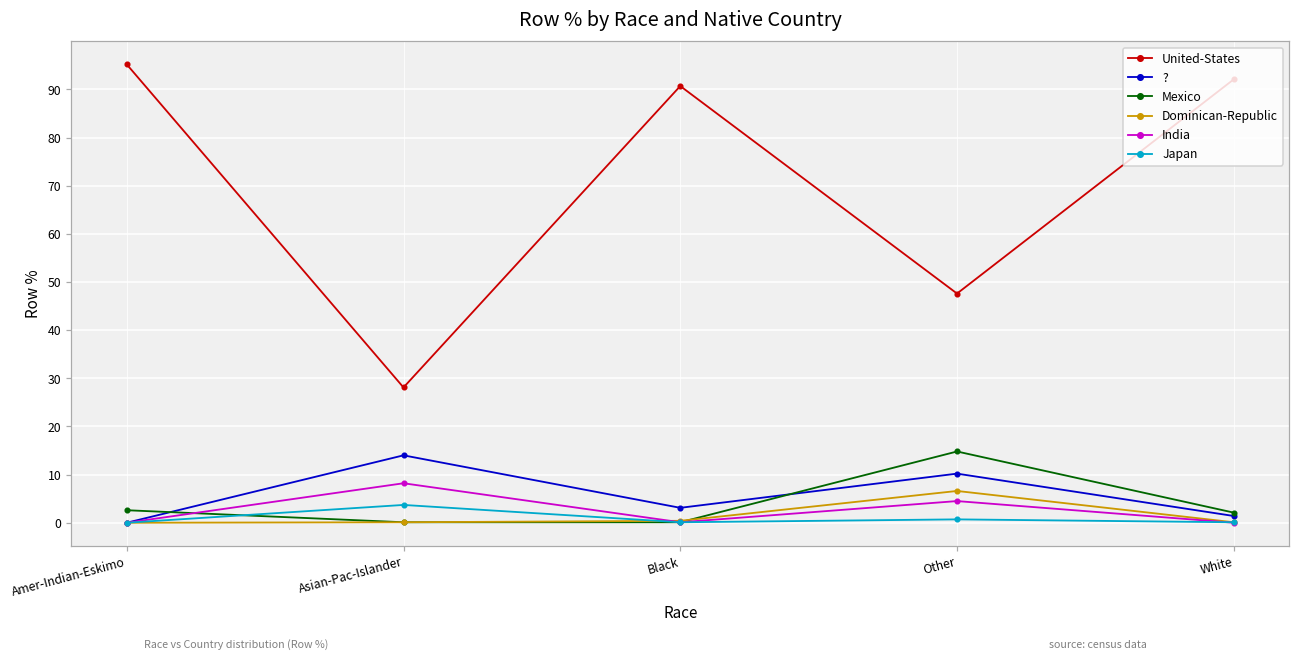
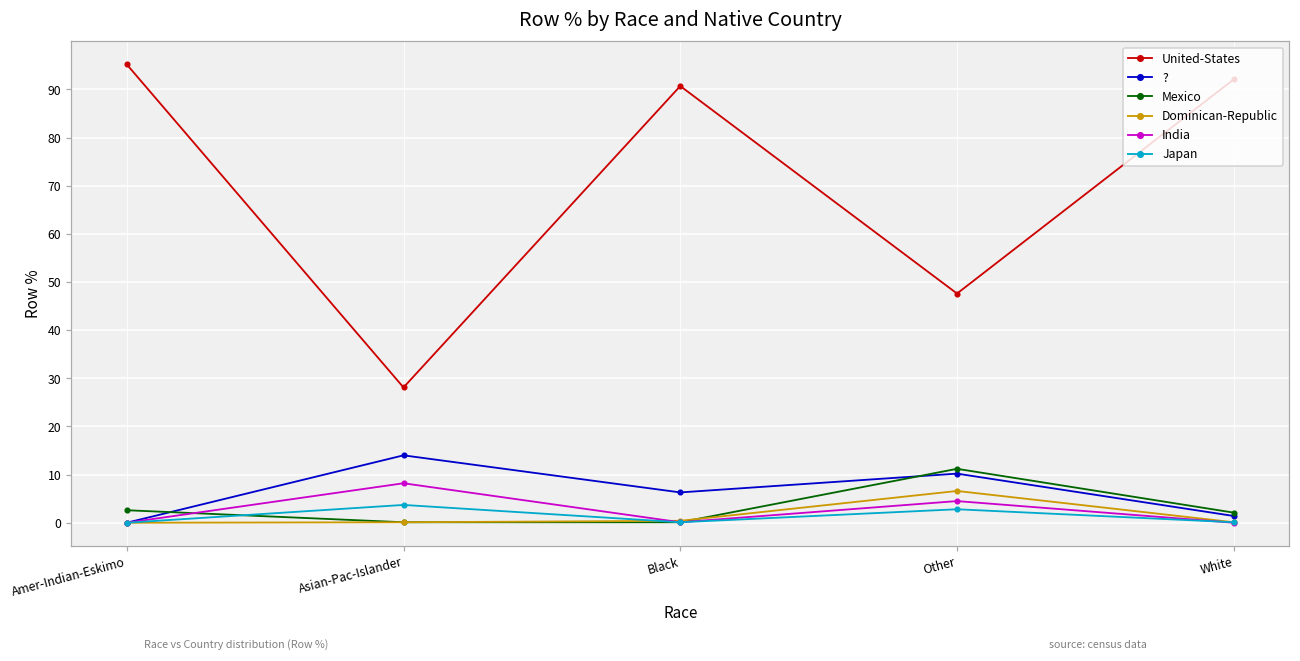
  {
    "United-States": {
      "Amer-Indian-Eskimo": 95,
      "Asian-Pac-Islander": 28,
      "Black": 91,
      "Other": 48
    },
    "?": {
      "Asian-Pac-Islander": 14,
-     "Black": 3,
+     "Black": 6,
      "Other": 10,
      "White": 1
    },
    "Mexico": {
      "Amer-Indian-Eskimo": 3,
-     "Other": 15,
+     "Other": 11,
      "White": 2
    },
    "Dominican-Republic": {
      "Other": 7
    },
    "India": {
      "Asian-Pac-Islander": 8,
      "Other": 5
    },
    "Japan": {
      "Asian-Pac-Islander": 4,
-     "Other": 1
+     "Other": 3
    }
  }
